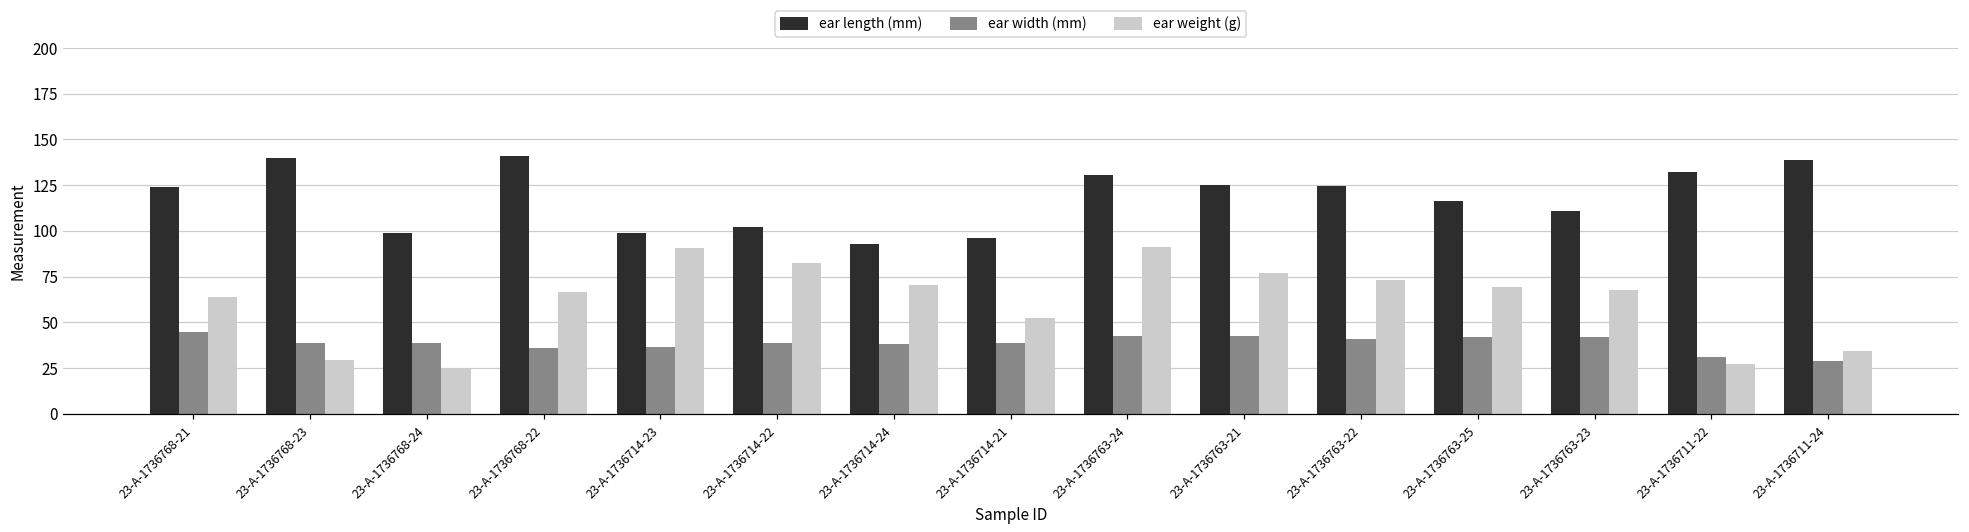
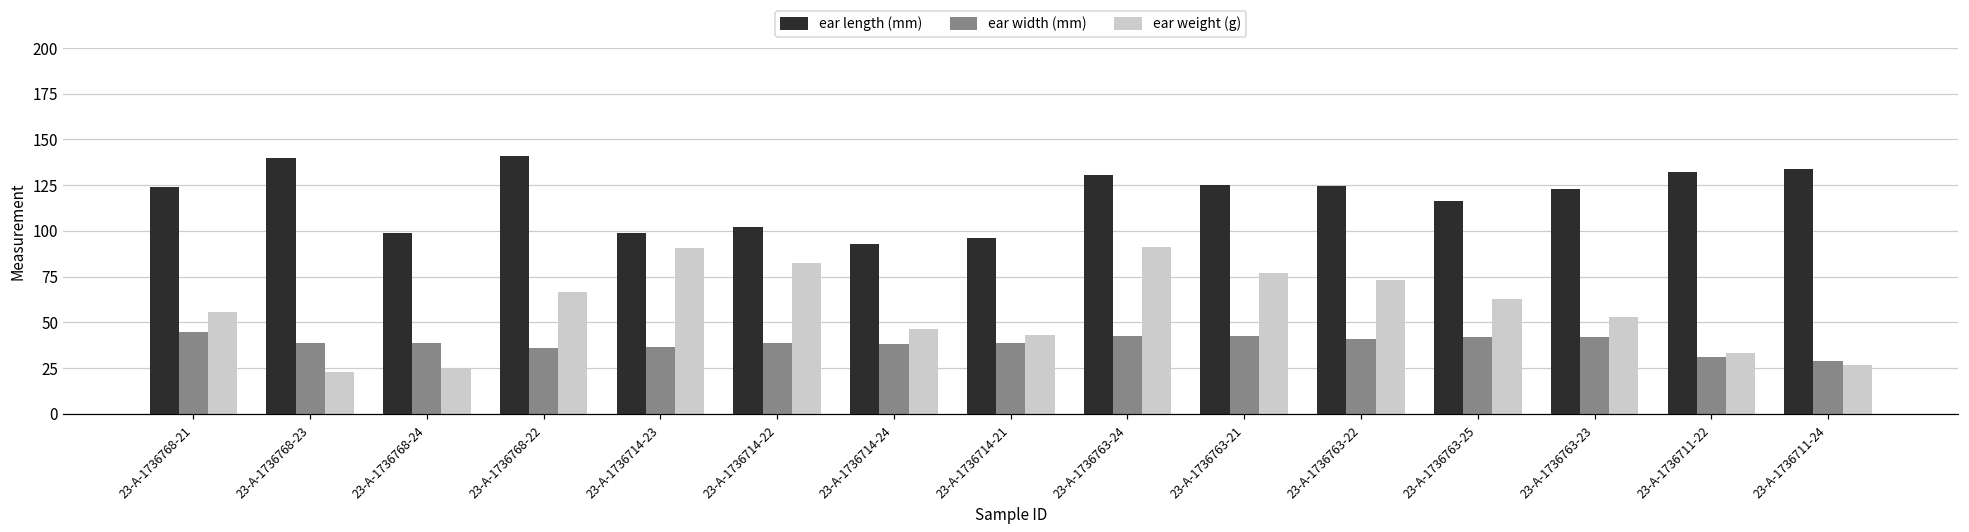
  {
    "ear length (mm)": {
      "23-A-1736768-21": 124,
      "23-A-1736768-23": 140,
      "23-A-1736768-24": 99,
      "23-A-1736768-22": 141,
      "23-A-1736714-23": 99,
      "23-A-1736714-22": 102,
      "23-A-1736714-24": 93,
      "23-A-1736714-21": 96,
      "23-A-1736763-24": 130,
      "23-A-1736763-21": 125,
      "23-A-1736763-22": 124,
      "23-A-1736763-25": 117,
-     "23-A-1736763-23": 111,
+     "23-A-1736763-23": 123,
      "23-A-1736711-22": 132,
-     "23-A-1736711-24": 139
+     "23-A-1736711-24": 134
    },
    "ear width (mm)": {
      "23-A-1736768-21": 45,
      "23-A-1736768-23": 39,
      "23-A-1736768-24": 39,
      "23-A-1736768-22": 36,
      "23-A-1736714-23": 37,
      "23-A-1736714-22": 39,
      "23-A-1736714-24": 38,
      "23-A-1736714-21": 39,
      "23-A-1736763-24": 42,
      "23-A-1736763-21": 43,
      "23-A-1736763-22": 41,
      "23-A-1736763-25": 42,
      "23-A-1736763-23": 42,
      "23-A-1736711-22": 31,
      "23-A-1736711-24": 29
    },
    "ear weight (g)": {
-     "23-A-1736768-21": 64,
-     "23-A-1736768-23": 29,
+     "23-A-1736768-21": 56,
+     "23-A-1736768-23": 23,
      "23-A-1736768-24": 25,
      "23-A-1736768-22": 67,
      "23-A-1736714-23": 90,
      "23-A-1736714-22": 82,
-     "23-A-1736714-24": 71,
-     "23-A-1736714-21": 53,
+     "23-A-1736714-24": 46,
+     "23-A-1736714-21": 43,
      "23-A-1736763-24": 91,
      "23-A-1736763-21": 77,
      "23-A-1736763-22": 73,
-     "23-A-1736763-25": 69,
-     "23-A-1736763-23": 68,
-     "23-A-1736711-22": 27,
-     "23-A-1736711-24": 34
+     "23-A-1736763-25": 63,
+     "23-A-1736763-23": 53,
+     "23-A-1736711-22": 34,
+     "23-A-1736711-24": 27
    }
  }
